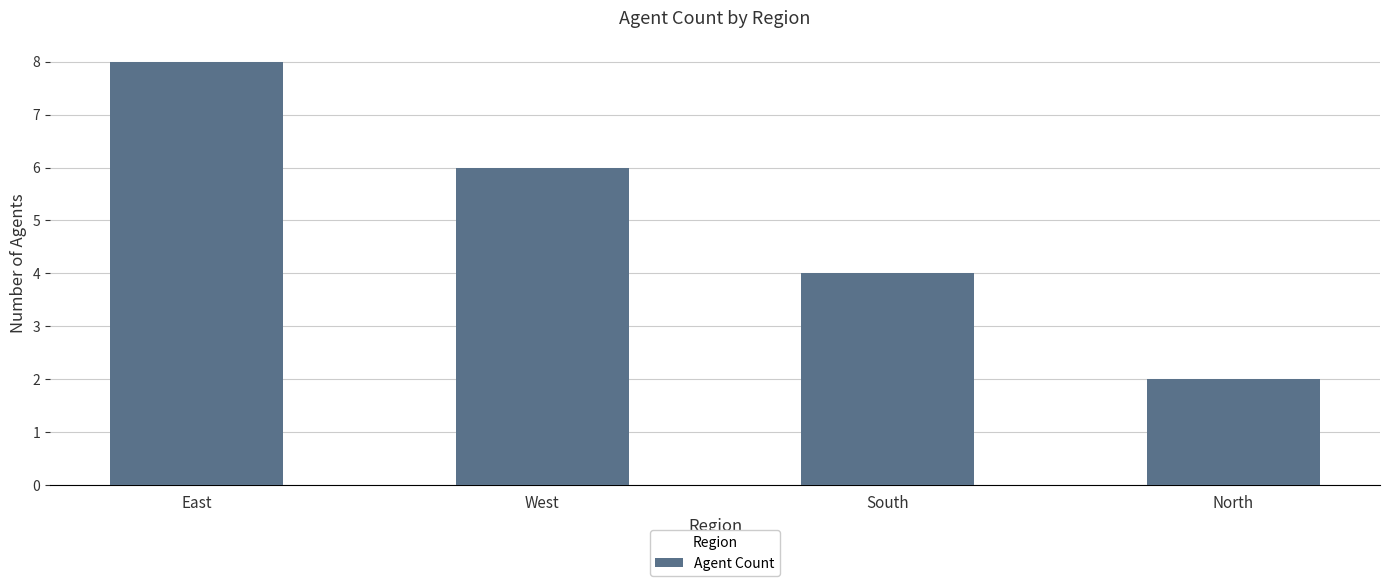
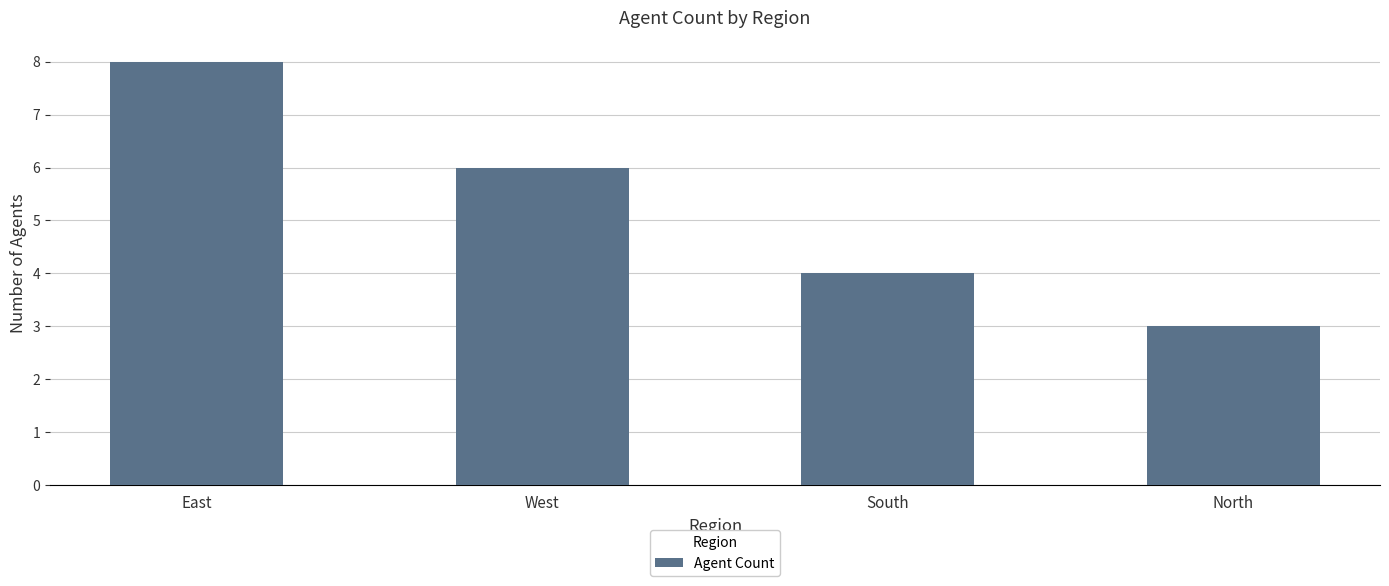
  {
    "East": 8,
    "West": 6,
    "South": 4,
-   "North": 2
+   "North": 3
  }
